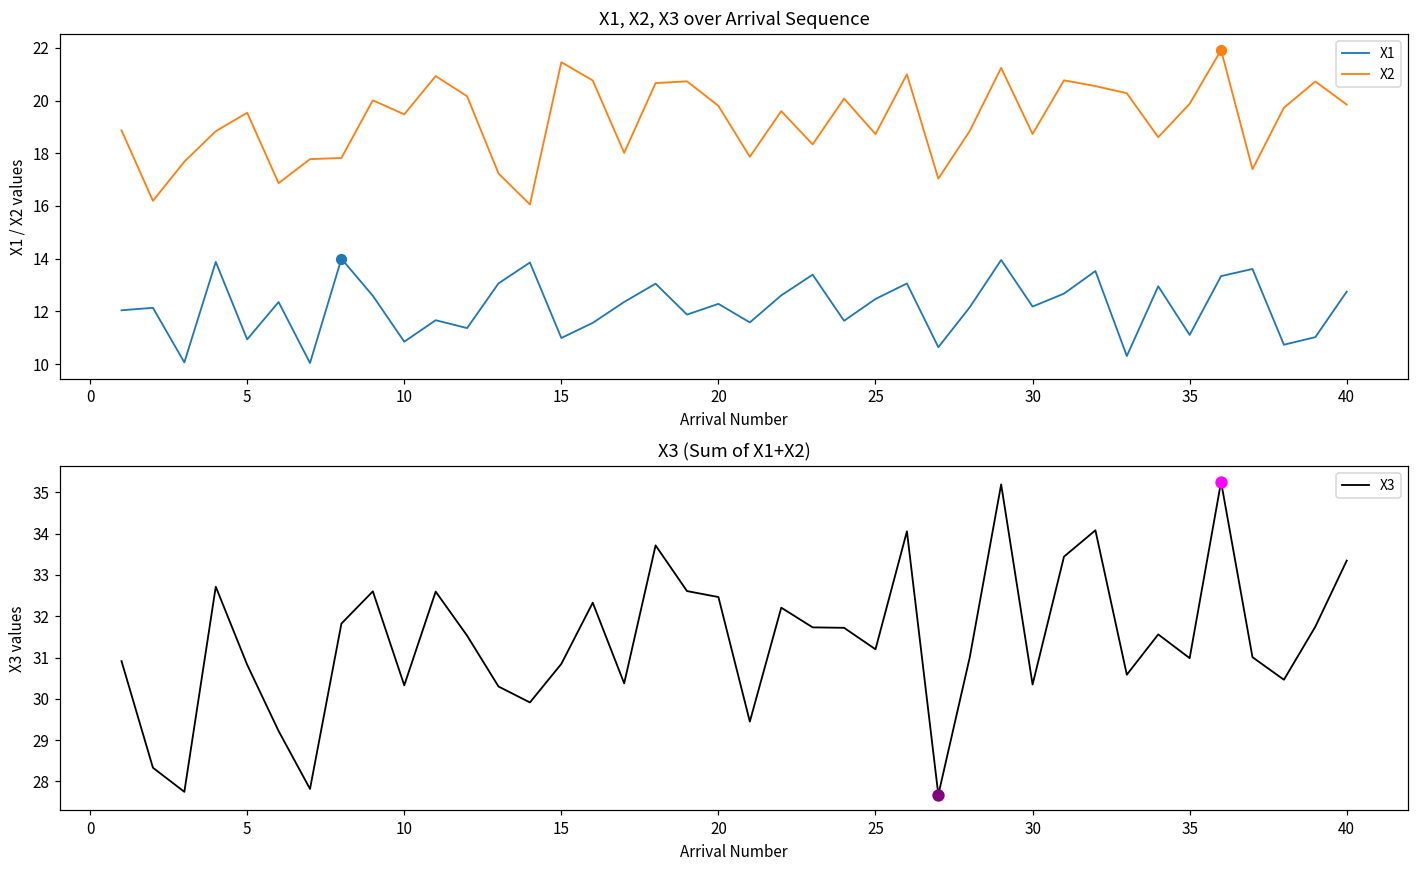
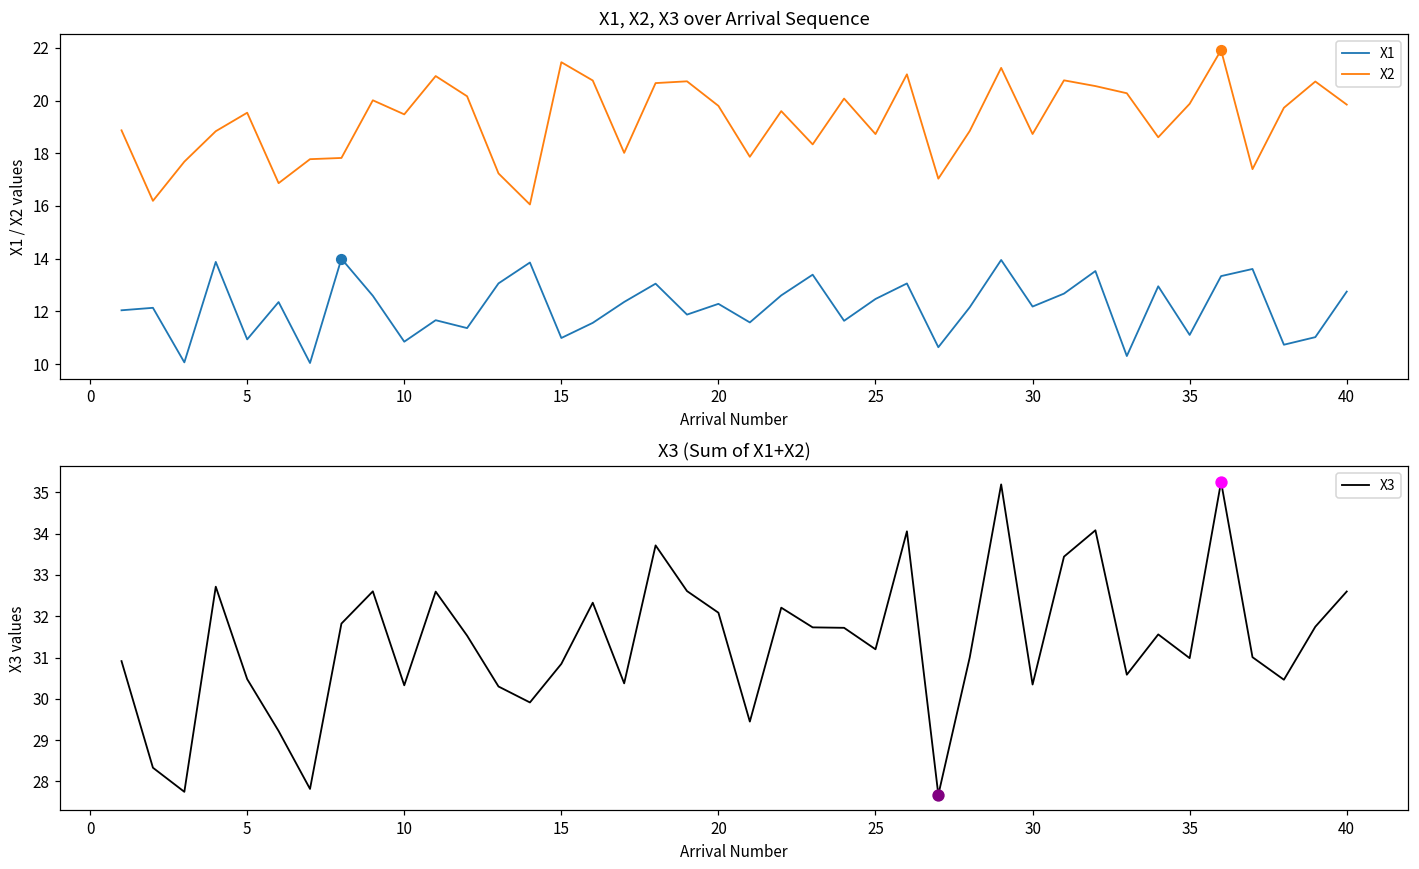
  {
    "X3 (Sum of X1+X2)": {
      "X3": {
-       "5": 30.8,
+       "5": 30.5,
        "10": 30.3,
        "15": 30.8,
-       "20": 32.5,
+       "20": 32.1,
        "25": 31.2,
        "30": 30.3,
        "35": 31.0,
-       "40": 33.3
+       "40": 32.6
      }
    }
  }
